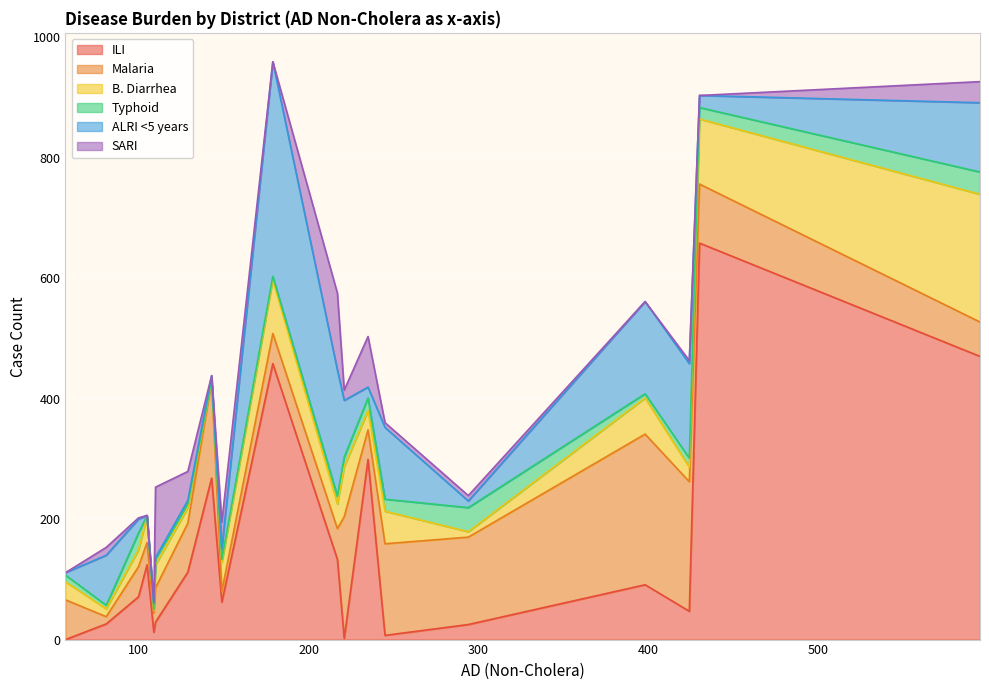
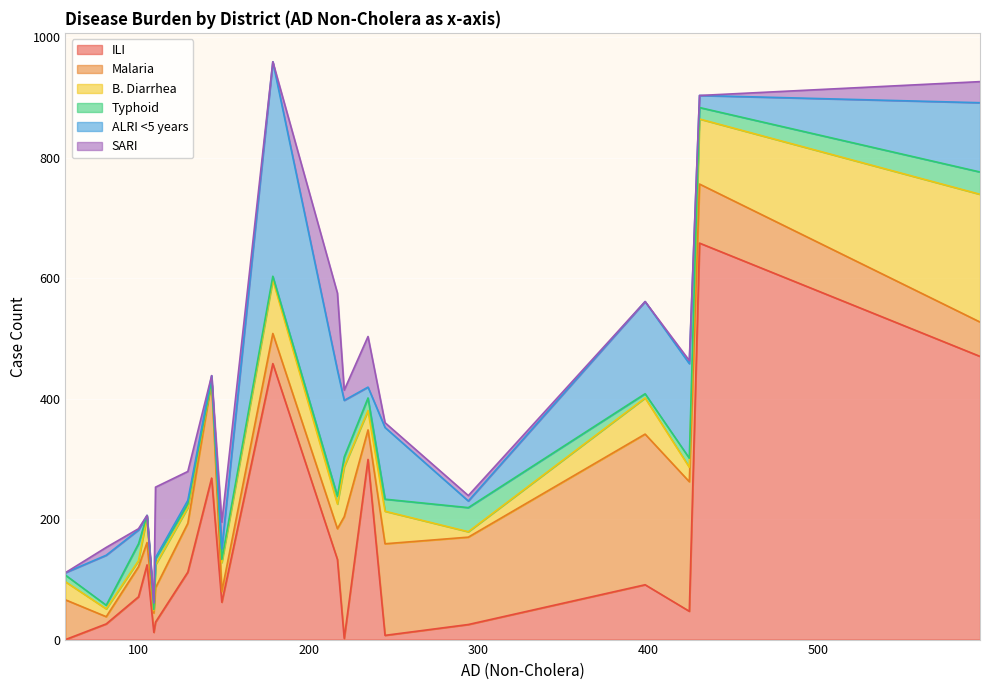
  {
    "B. Diarrhea": {
-     "100": 30
+     "100": 10
    },
    "Typhoid": {
      "100": 30
    }
  }
